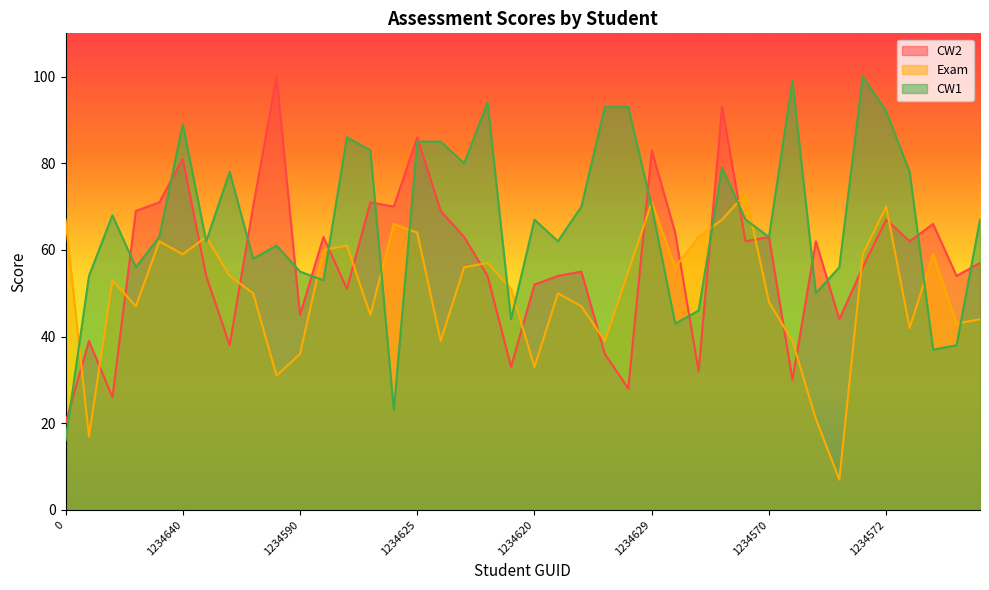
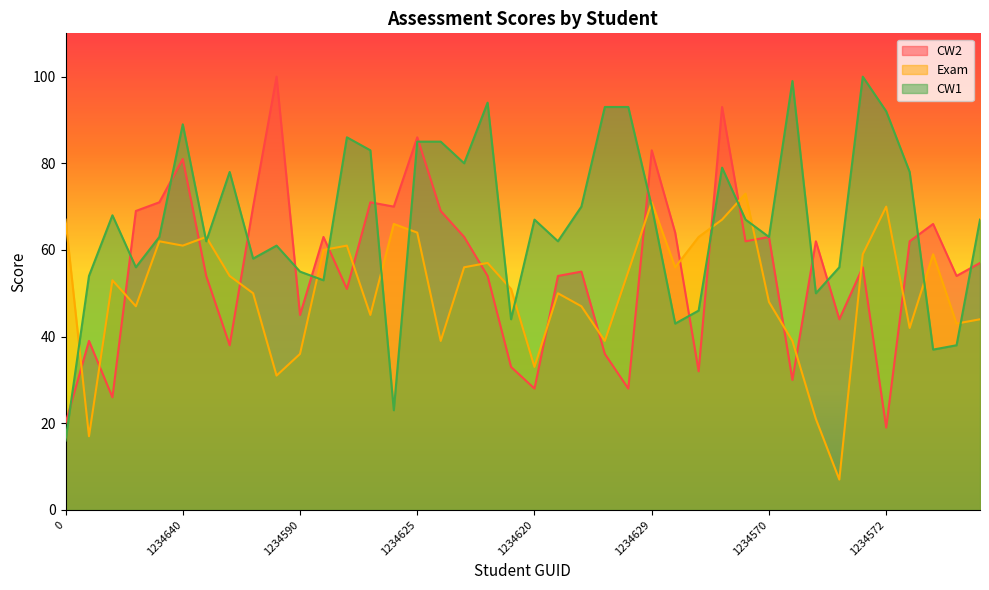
  {
    "CW2": {
      "0": 20,
      "1234640": 81,
      "1234590": 45,
      "1234625": 86,
-     "1234620": 52,
+     "1234620": 28,
      "1234629": 83,
-     "1234572": 67
+     "1234572": 19
    },
    "Exam": {
      "0": 67,
-     "1234640": 59,
+     "1234640": 61,
      "1234590": 36,
      "1234625": 64,
      "1234620": 33,
      "1234629": 71,
      "1234570": 48,
      "1234572": 70
    },
    "CW1": {
      "0": 16,
      "1234640": 89,
      "1234590": 55,
      "1234625": 85,
      "1234620": 67,
      "1234629": 70,
      "1234572": 92
    }
  }
